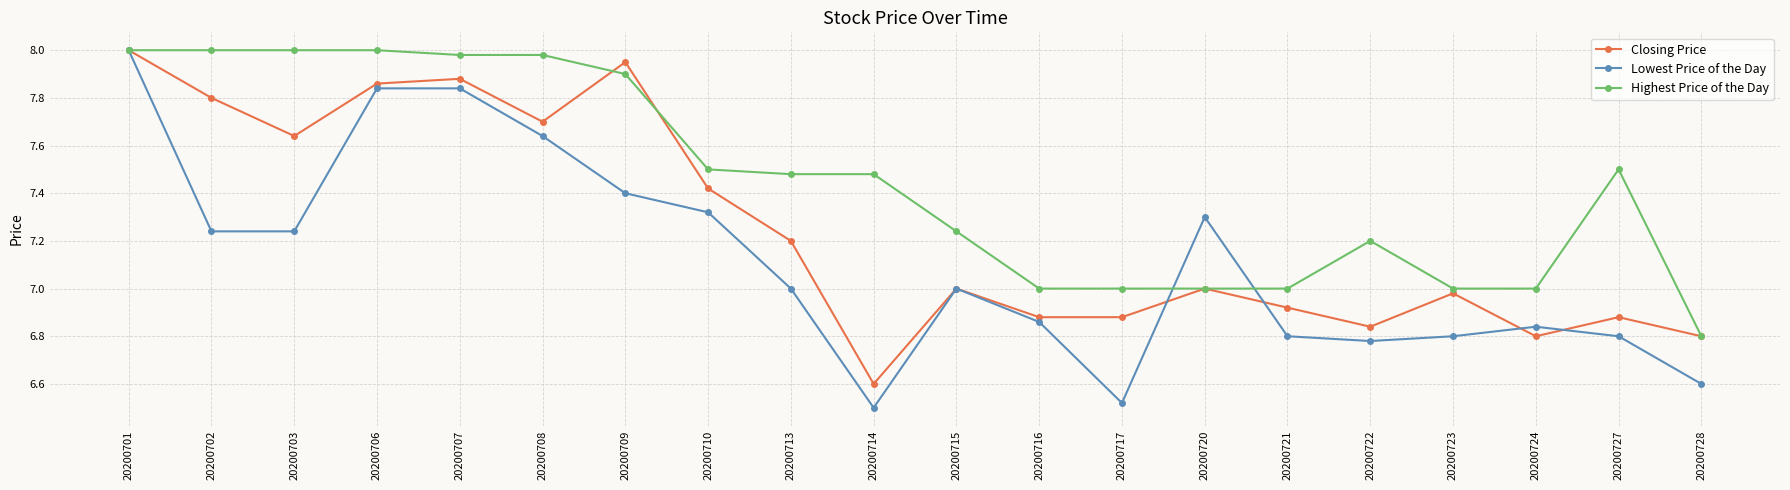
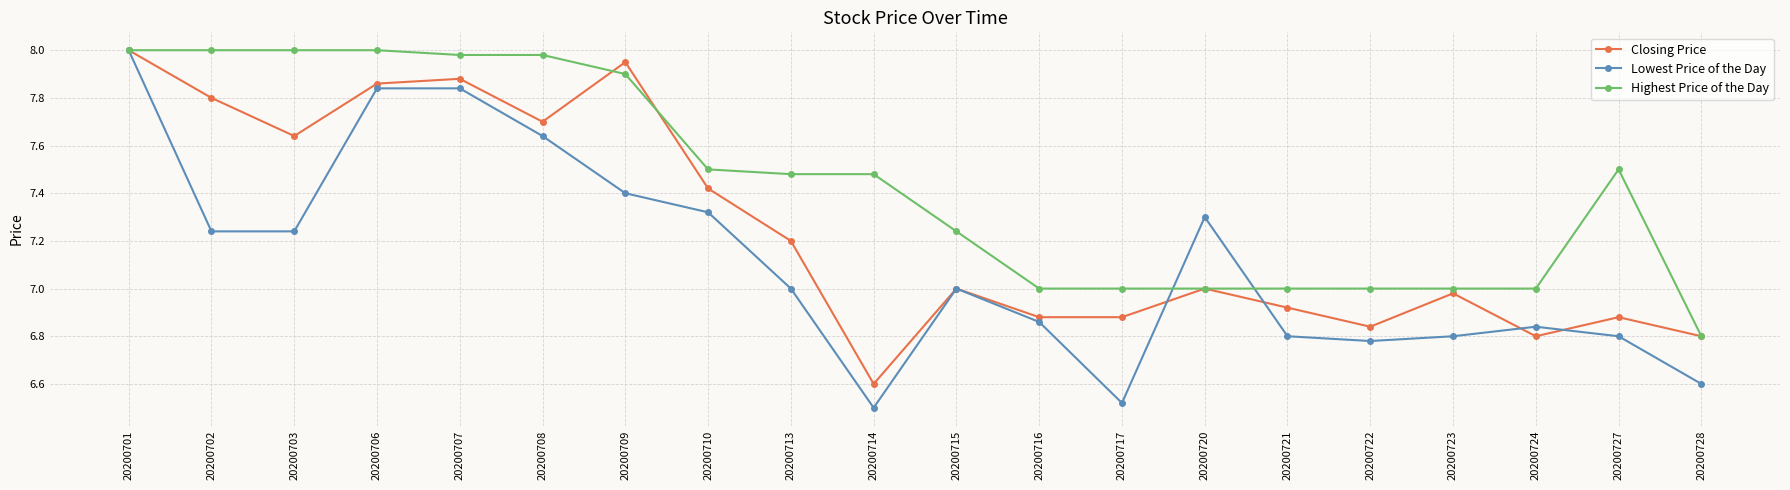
  {
    "Closing Price": {
      "20200702": 7.8,
      "20200703": 7.64,
      "20200706": 7.86,
      "20200707": 7.88,
      "20200708": 7.7,
      "20200709": 7.95,
      "20200710": 7.42,
      "20200713": 7.2,
      "20200714": 6.6,
      "20200716": 6.88,
      "20200717": 6.88,
      "20200721": 6.92,
      "20200722": 6.84,
      "20200723": 6.98,
      "20200724": 6.8,
      "20200727": 6.88
    },
    "Lowest Price of the Day": {
      "20200702": 7.24,
      "20200703": 7.24,
      "20200706": 7.84,
      "20200707": 7.84,
      "20200708": 7.64,
      "20200709": 7.4,
      "20200710": 7.32,
      "20200713": 7.0,
      "20200714": 6.5,
      "20200716": 6.86,
      "20200717": 6.52,
      "20200720": 7.3,
      "20200721": 6.8,
      "20200722": 6.78,
      "20200723": 6.8,
      "20200724": 6.84,
      "20200727": 6.8,
      "20200728": 6.6
    },
    "Highest Price of the Day": {
      "20200702": 8.0,
      "20200703": 8.0,
      "20200706": 8.0,
      "20200707": 7.98,
      "20200708": 7.98,
      "20200709": 7.9,
      "20200710": 7.5,
      "20200713": 7.48,
      "20200714": 7.48,
      "20200715": 7.24,
      "20200716": 7.0,
      "20200717": 7.0,
      "20200721": 7.0,
-     "20200722": 7.2,
+     "20200722": 7.0,
      "20200723": 7.0,
      "20200724": 7.0,
      "20200727": 7.5
    }
  }
